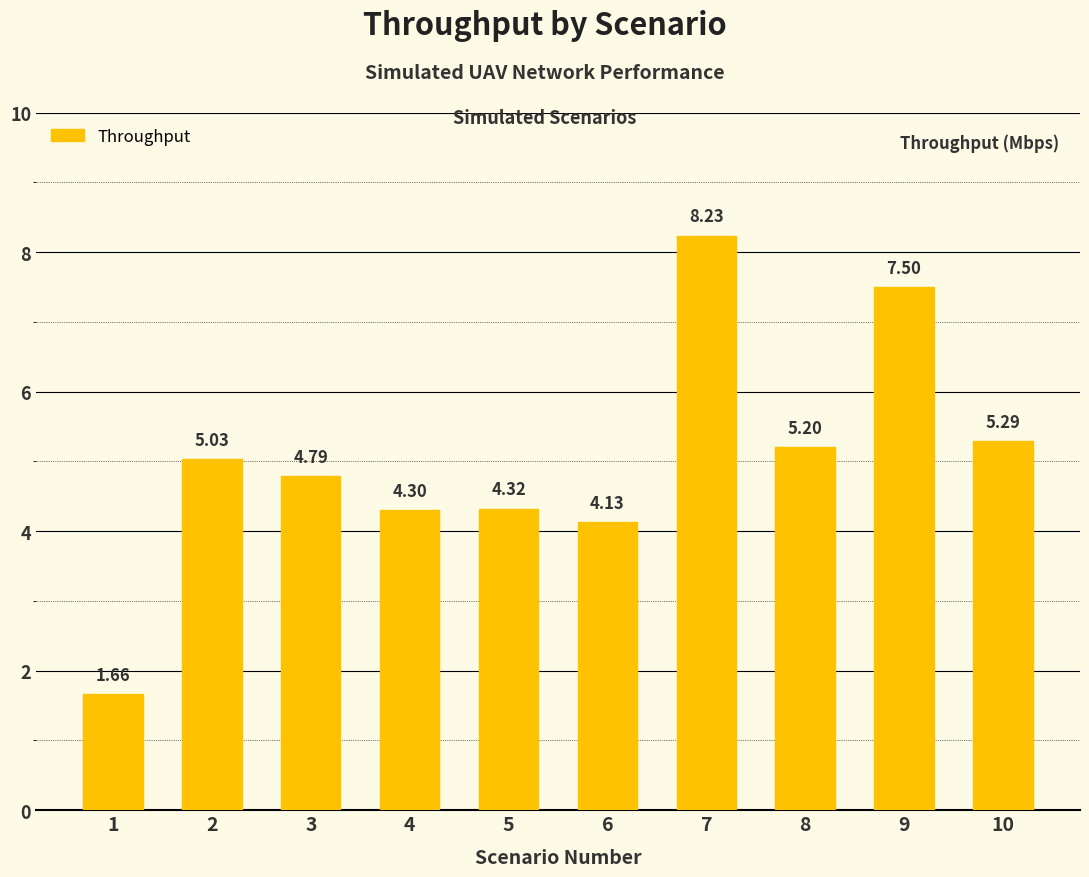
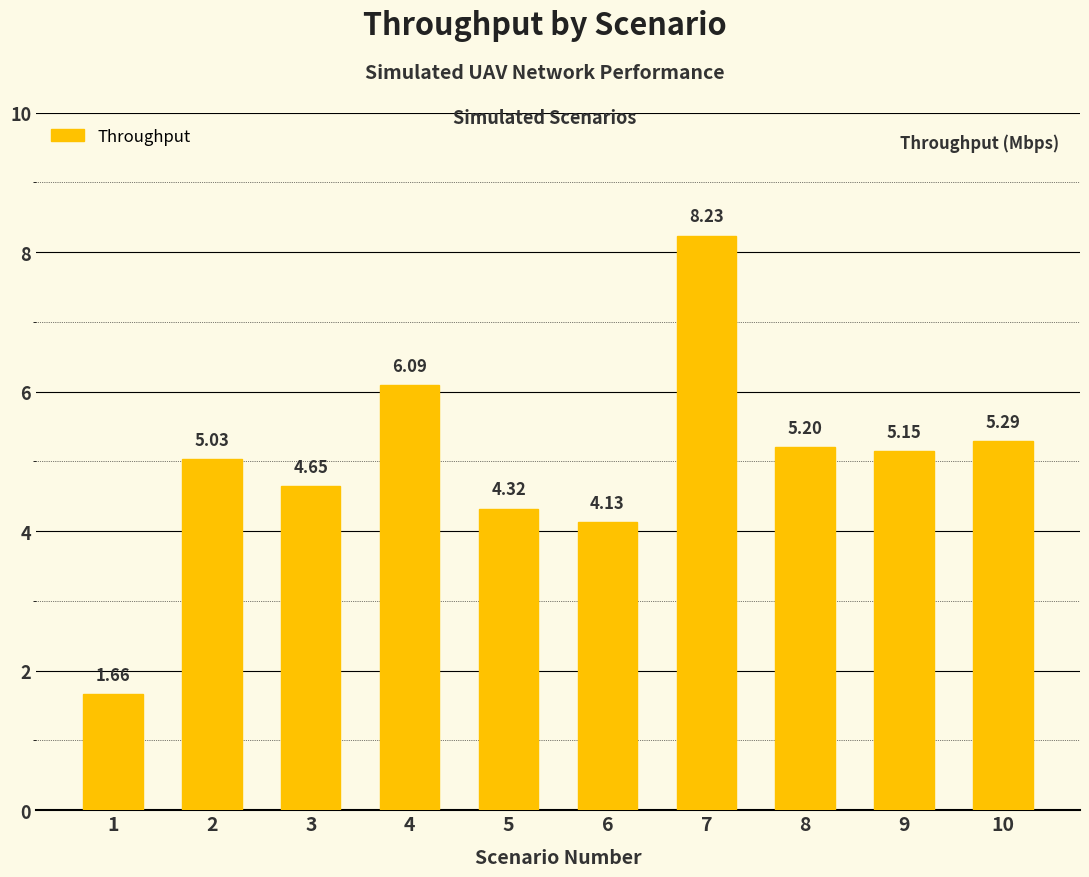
  {
    "1": 1.66,
    "2": 5.03,
-   "3": 4.79,
-   "4": 4.30,
+   "3": 4.65,
+   "4": 6.09,
    "5": 4.32,
    "6": 4.13,
    "7": 8.23,
    "8": 5.20,
-   "9": 7.50,
+   "9": 5.15,
    "10": 5.29
  }
